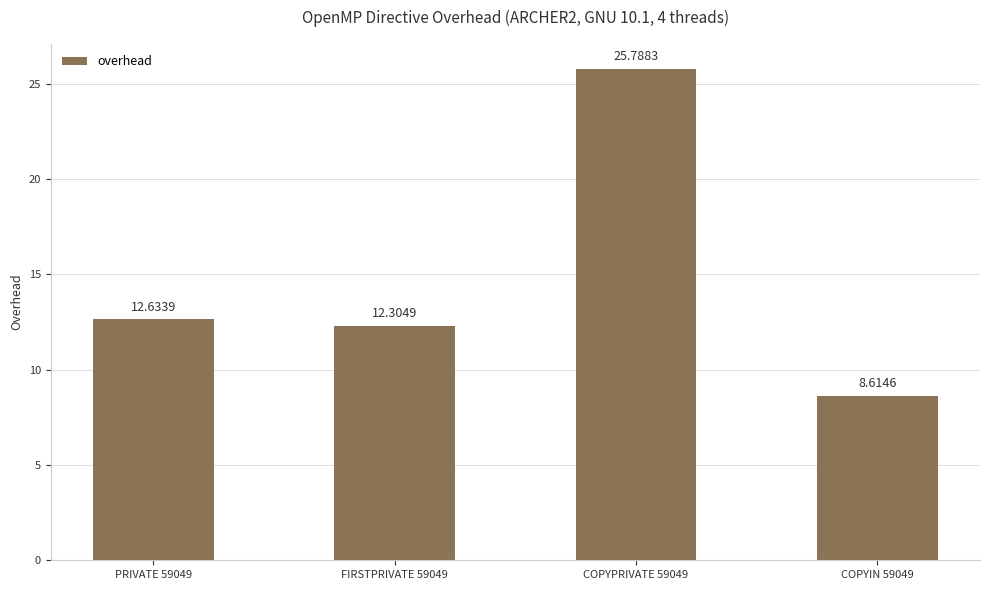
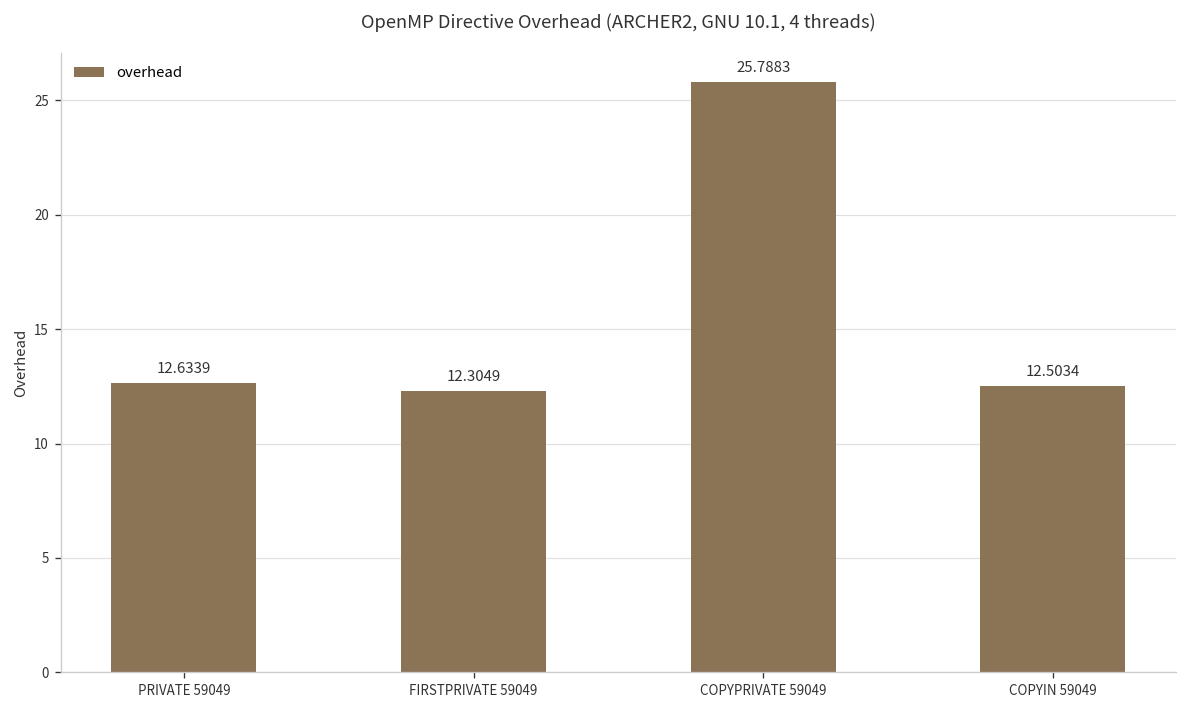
  {
    "PRIVATE 59049": 12.6339,
    "FIRSTPRIVATE 59049": 12.3049,
    "COPYPRIVATE 59049": 25.7883,
-   "COPYIN 59049": 8.6146
+   "COPYIN 59049": 12.5034
  }
